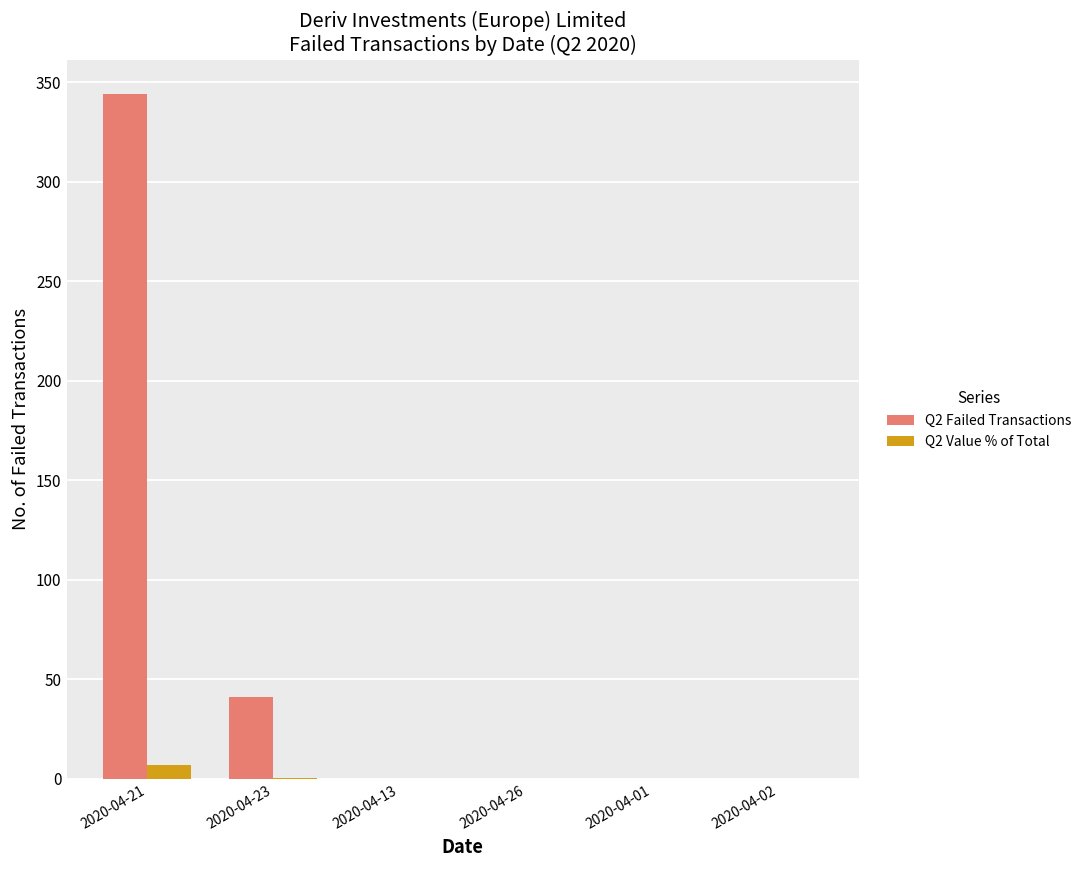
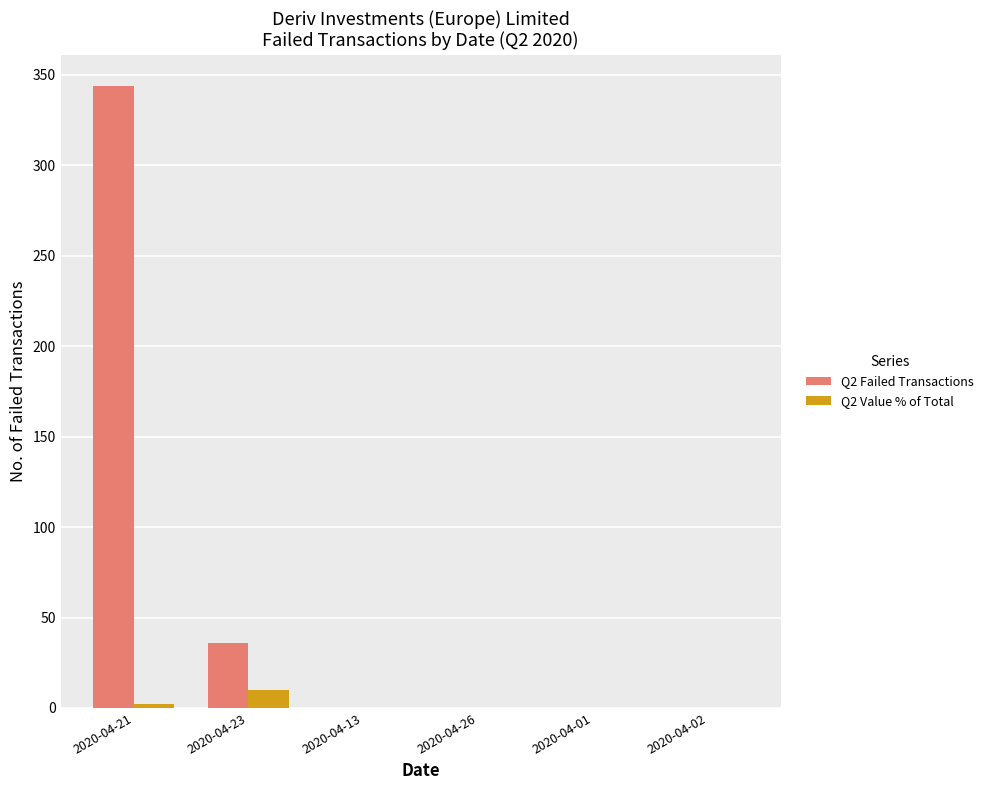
  {
    "Q2 Failed Transactions": {
      "2020-04-21": 344,
-     "2020-04-23": 41,
+     "2020-04-23": 36,
      "2020-04-13": 0,
      "2020-04-26": 0,
      "2020-04-01": 0,
      "2020-04-02": 0
    },
    "Q2 Value % of Total": {
-     "2020-04-21": 7,
-     "2020-04-23": 0,
+     "2020-04-21": 2,
+     "2020-04-23": 10,
      "2020-04-13": 0,
      "2020-04-26": 0,
      "2020-04-01": 0,
      "2020-04-02": 0
    }
  }
